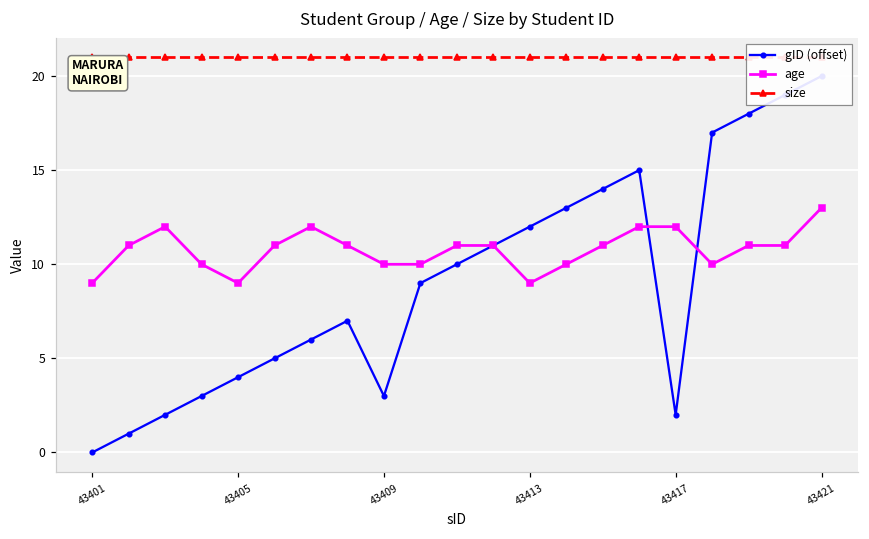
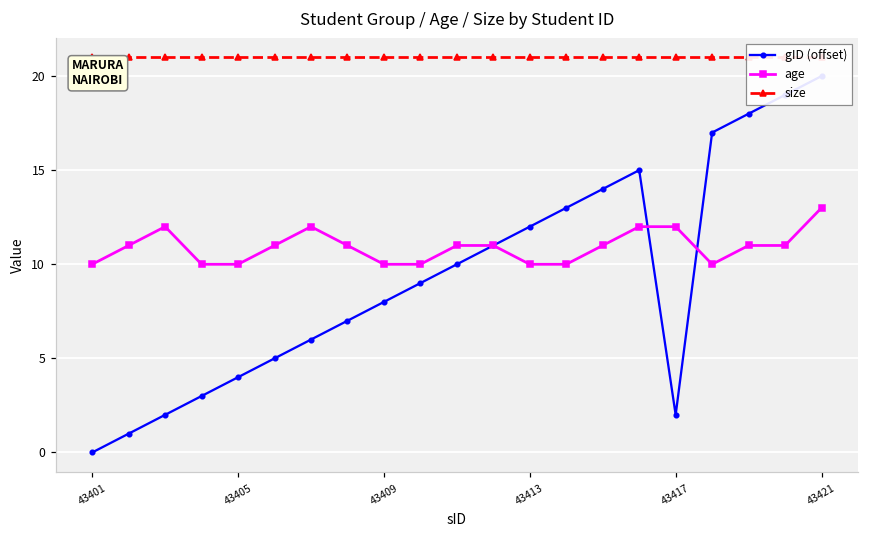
  {
    "gID (offset)": {
      "43401": 0.0,
      "43405": 4.0,
-     "43409": 3.0,
+     "43409": 8.0,
      "43413": 12.0,
      "43417": 2.0
    },
    "age": {
-     "43401": 9,
-     "43405": 9,
+     "43401": 10,
+     "43405": 10,
      "43409": 10,
-     "43413": 9,
+     "43413": 10,
      "43417": 12,
      "43421": 13
    },
    "size": {
      "43405": 21.0,
      "43409": 21.0,
      "43413": 21.0,
      "43417": 21.0
    }
  }
